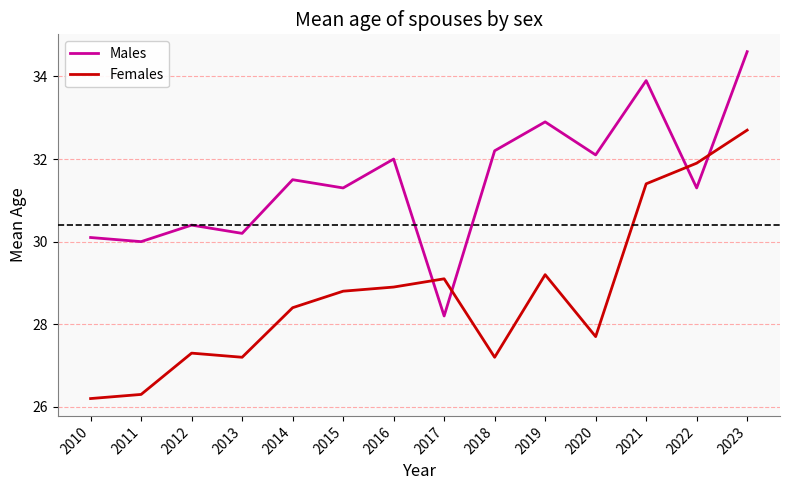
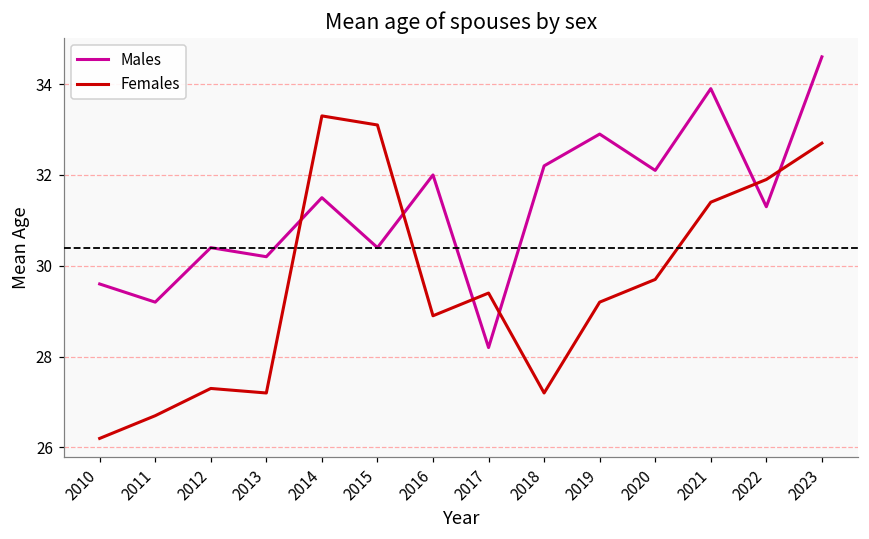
  {
    "Males": {
-     "2010": 30.1,
-     "2011": 30.0,
+     "2010": 29.6,
+     "2011": 29.2,
      "2012": 30.4,
      "2013": 30.2,
      "2014": 31.5,
-     "2015": 31.3,
+     "2015": 30.4,
      "2016": 32.0,
      "2017": 28.2,
      "2018": 32.2,
      "2019": 32.9,
      "2020": 32.1,
      "2021": 33.9,
      "2022": 31.3,
      "2023": 34.6
    },
    "Females": {
      "2010": 26.2,
-     "2011": 26.3,
+     "2011": 26.7,
      "2012": 27.3,
      "2013": 27.2,
-     "2014": 28.4,
-     "2015": 28.8,
+     "2014": 33.3,
+     "2015": 33.1,
      "2016": 28.9,
-     "2017": 29.1,
+     "2017": 29.4,
      "2018": 27.2,
      "2019": 29.2,
-     "2020": 27.7,
+     "2020": 29.7,
      "2021": 31.4,
      "2022": 31.9,
      "2023": 32.7
    }
  }
